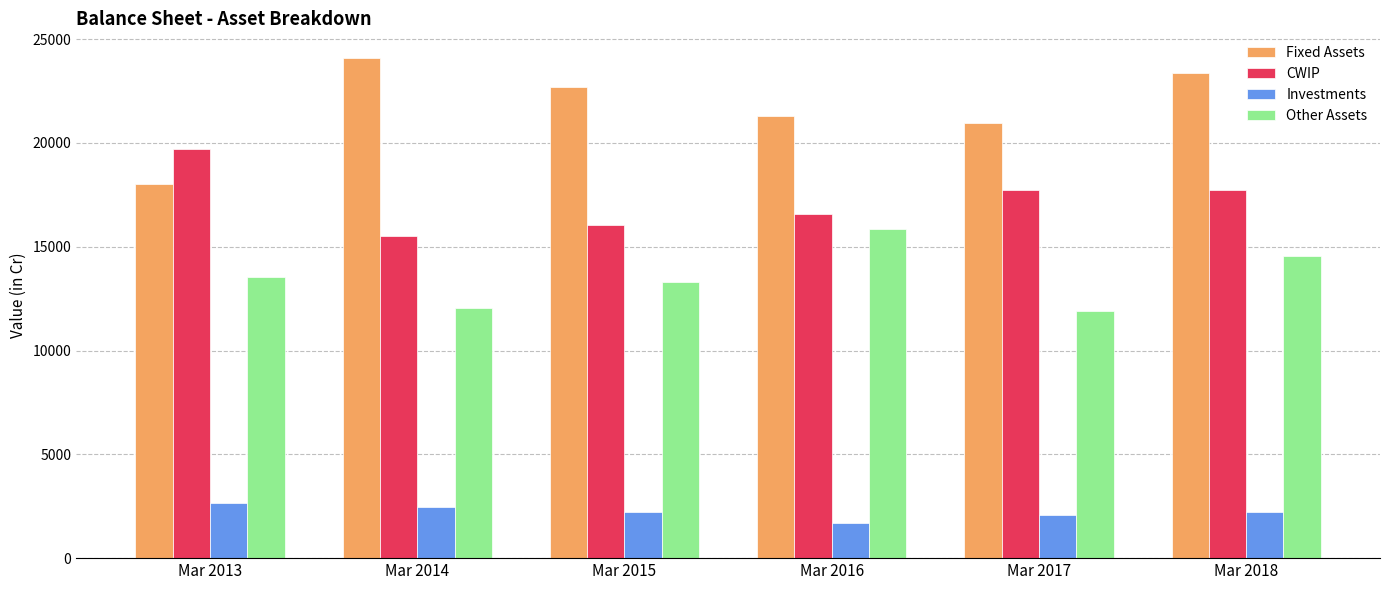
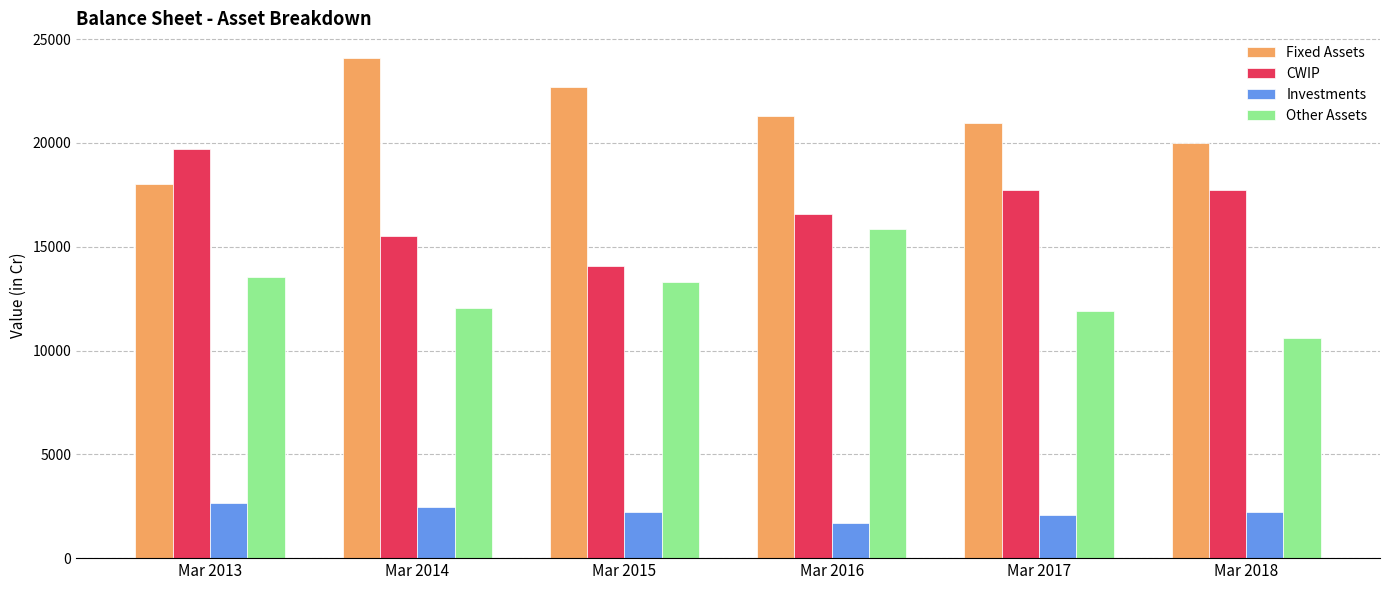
  {
    "Fixed Assets": {
      "Mar 2013": 18000,
      "Mar 2014": 24100,
      "Mar 2015": 22700,
      "Mar 2016": 21300,
      "Mar 2017": 21000,
-     "Mar 2018": 23400
+     "Mar 2018": 20000
    },
    "CWIP": {
      "Mar 2013": 19700,
      "Mar 2014": 15500,
-     "Mar 2015": 16100,
+     "Mar 2015": 14100,
      "Mar 2016": 16600,
      "Mar 2017": 17700,
      "Mar 2018": 17700
    },
    "Investments": {
      "Mar 2013": 2700,
      "Mar 2014": 2500,
      "Mar 2015": 2200,
      "Mar 2016": 1700,
      "Mar 2017": 2100,
      "Mar 2018": 2200
    },
    "Other Assets": {
      "Mar 2013": 13600,
      "Mar 2014": 12000,
      "Mar 2015": 13300,
      "Mar 2016": 15900,
      "Mar 2017": 11900,
-     "Mar 2018": 14500
+     "Mar 2018": 10600
    }
  }
